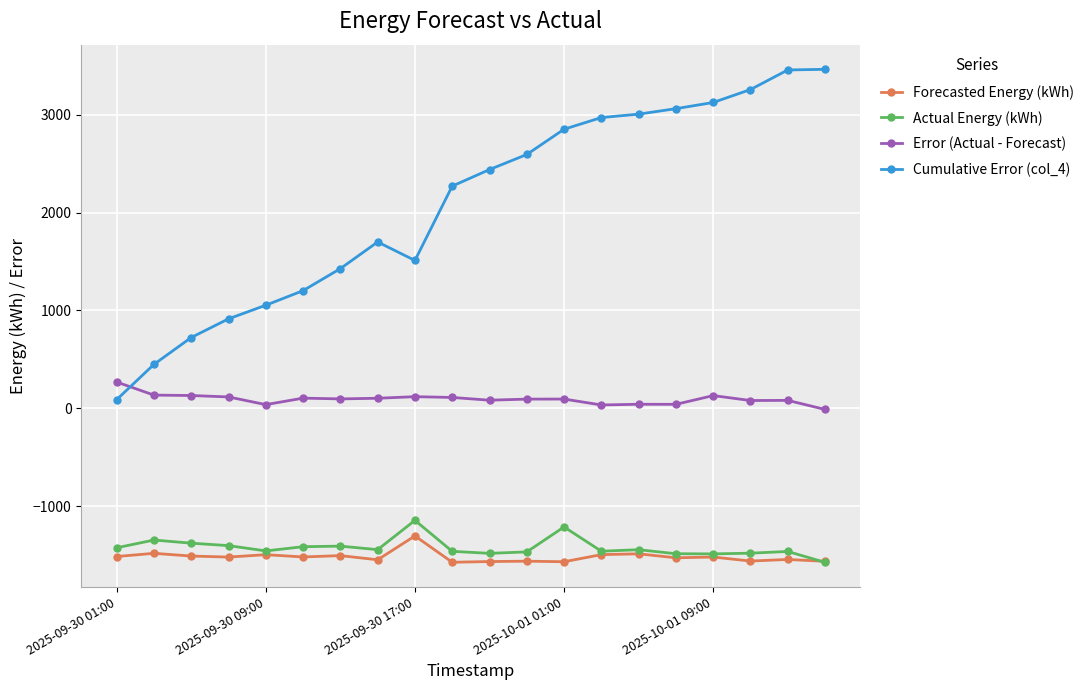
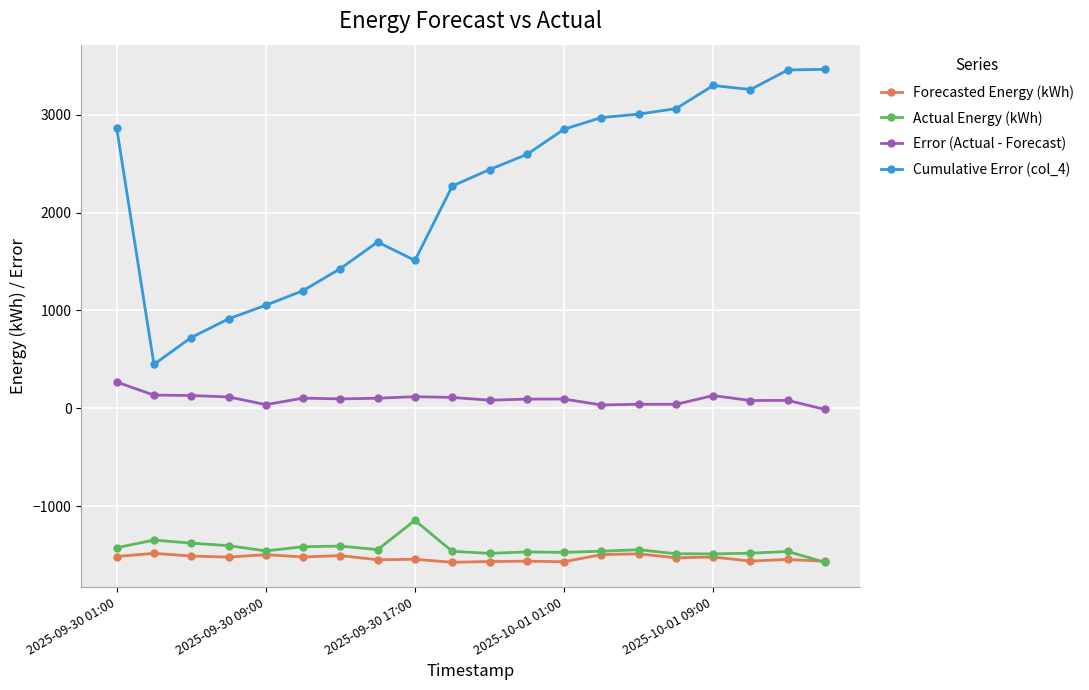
  {
    "Forecasted Energy (kWh)": {
      "2025-09-30 01:00": -1500,
      "2025-09-30 09:00": -1500,
-     "2025-09-30 17:00": -1300,
+     "2025-09-30 17:00": -1500,
      "2025-10-01 01:00": -1600,
      "2025-10-01 09:00": -1500
    },
    "Actual Energy (kWh)": {
      "2025-09-30 01:00": -1400,
      "2025-09-30 09:00": -1500,
      "2025-09-30 17:00": -1100,
-     "2025-10-01 01:00": -1200,
+     "2025-10-01 01:00": -1500,
      "2025-10-01 09:00": -1500
    },
    "Error (Actual - Forecast)": {
      "2025-09-30 01:00": 300,
      "2025-09-30 09:00": 0,
      "2025-09-30 17:00": 100,
      "2025-10-01 01:00": 100,
      "2025-10-01 09:00": 100
    },
    "Cumulative Error (col_4)": {
-     "2025-09-30 01:00": 100,
+     "2025-09-30 01:00": 2900,
      "2025-09-30 09:00": 1100,
      "2025-09-30 17:00": 1500,
      "2025-10-01 01:00": 2900,
-     "2025-10-01 09:00": 3100
+     "2025-10-01 09:00": 3300
    }
  }
